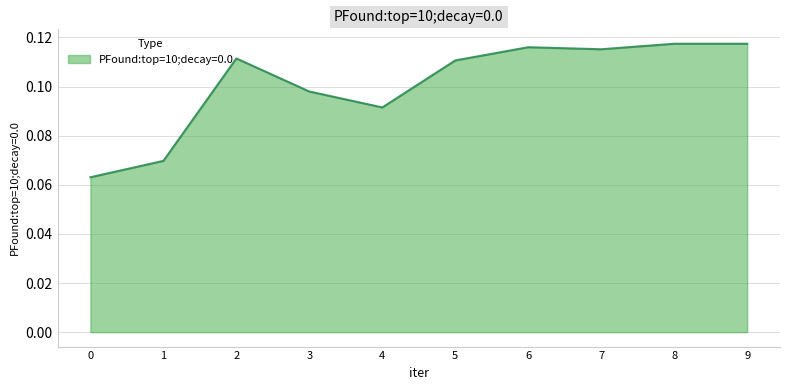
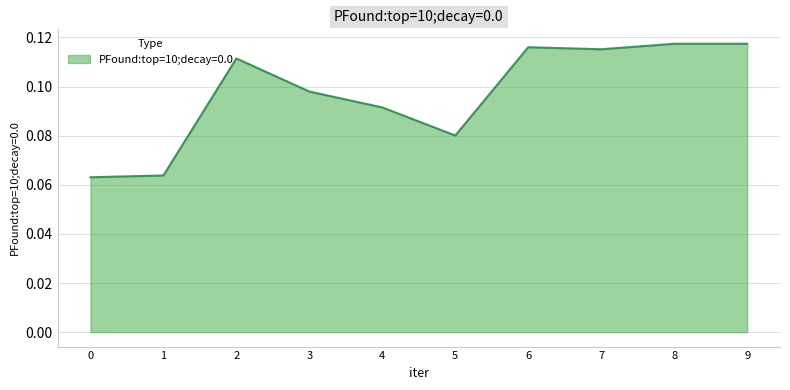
  {
    "0": 0.063,
-   "1": 0.070,
+   "1": 0.064,
    "2": 0.111,
    "3": 0.098,
    "4": 0.092,
-   "5": 0.111,
+   "5": 0.080,
    "6": 0.116,
    "7": 0.115,
    "8": 0.117,
    "9": 0.117
  }
